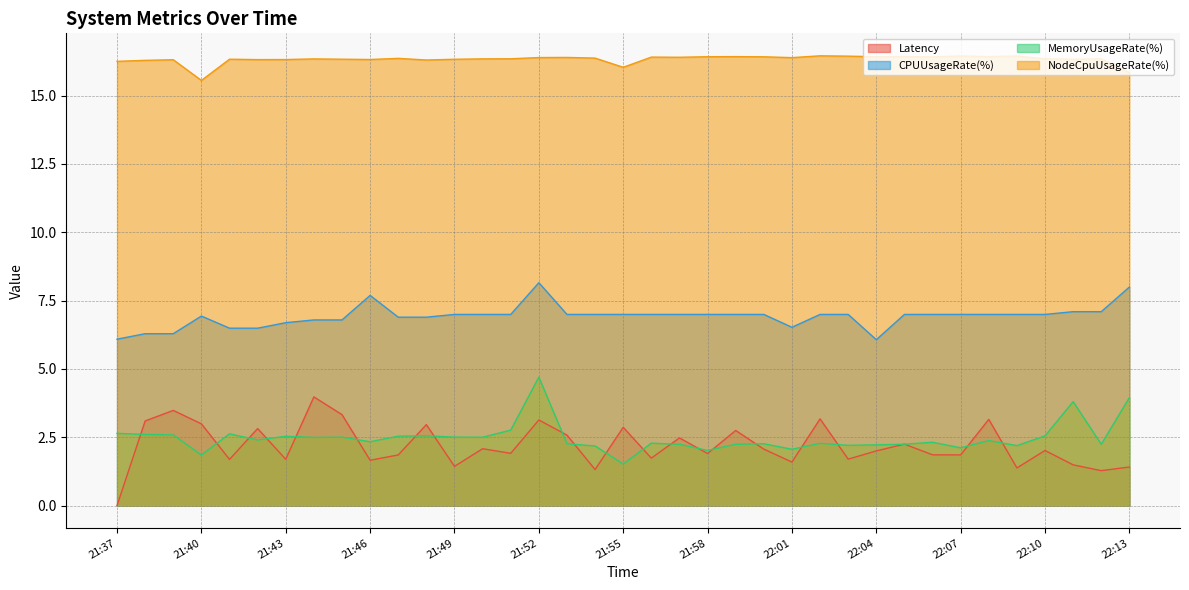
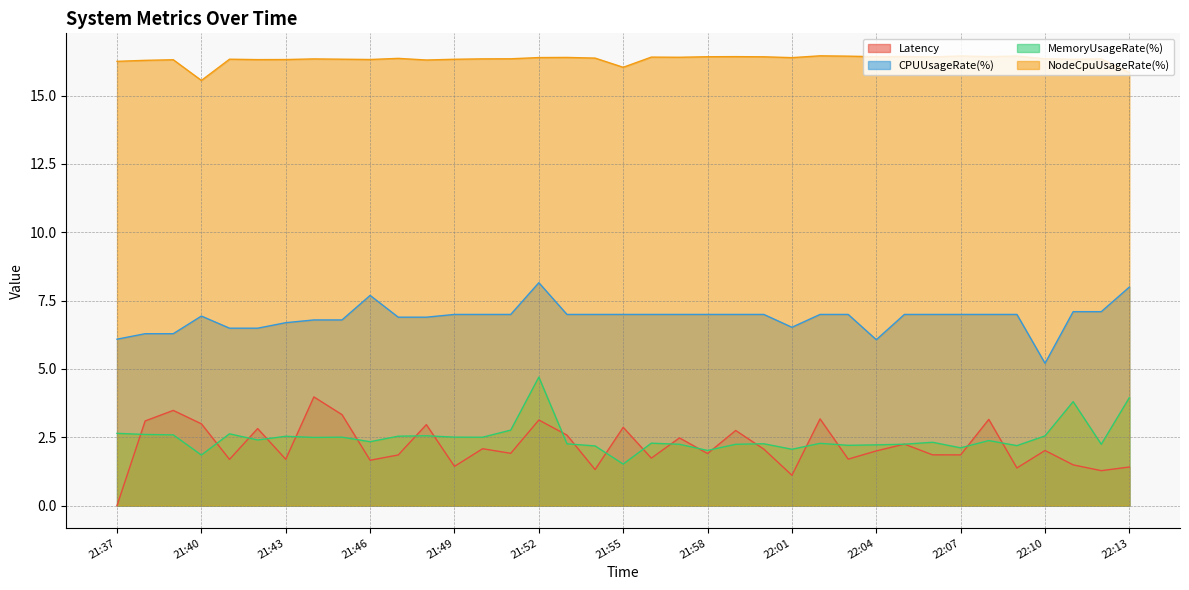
  {
    "Latency": {
      "21:37": 0.0,
      "21:40": 3.0,
      "21:43": 1.7,
      "21:46": 1.7,
      "21:49": 1.4,
      "21:52": 3.1,
      "21:55": 2.9,
      "21:58": 1.9,
-     "22:01": 1.6,
+     "22:01": 1.1,
      "22:04": 2.0,
      "22:07": 1.9,
      "22:10": 2.0,
      "22:13": 1.4
    },
    "CPUUsageRate(%)": {
      "21:37": 6.1,
      "21:40": 6.9,
      "21:43": 6.7,
      "21:46": 7.7,
      "21:49": 7.0,
      "21:52": 8.2,
      "21:55": 7.0,
      "21:58": 7.0,
      "22:01": 6.5,
      "22:04": 6.1,
      "22:07": 7.0,
-     "22:10": 7.0,
+     "22:10": 5.2,
      "22:13": 8.0
    },
    "MemoryUsageRate(%)": {
      "21:37": 2.6,
      "21:40": 1.8,
      "21:43": 2.5,
      "21:46": 2.3,
      "21:49": 2.5,
      "21:52": 4.7,
      "21:55": 1.5,
      "21:58": 2.0,
      "22:01": 2.1,
      "22:04": 2.2,
      "22:07": 2.1,
      "22:10": 2.6,
      "22:13": 4.0
    },
    "NodeCpuUsageRate(%)": {
      "21:37": 16.3,
      "21:40": 15.6,
      "21:43": 16.3,
      "21:46": 16.3,
      "21:49": 16.3,
      "21:52": 16.4,
      "21:55": 16.0,
      "21:58": 16.4,
      "22:01": 16.4
    }
  }
